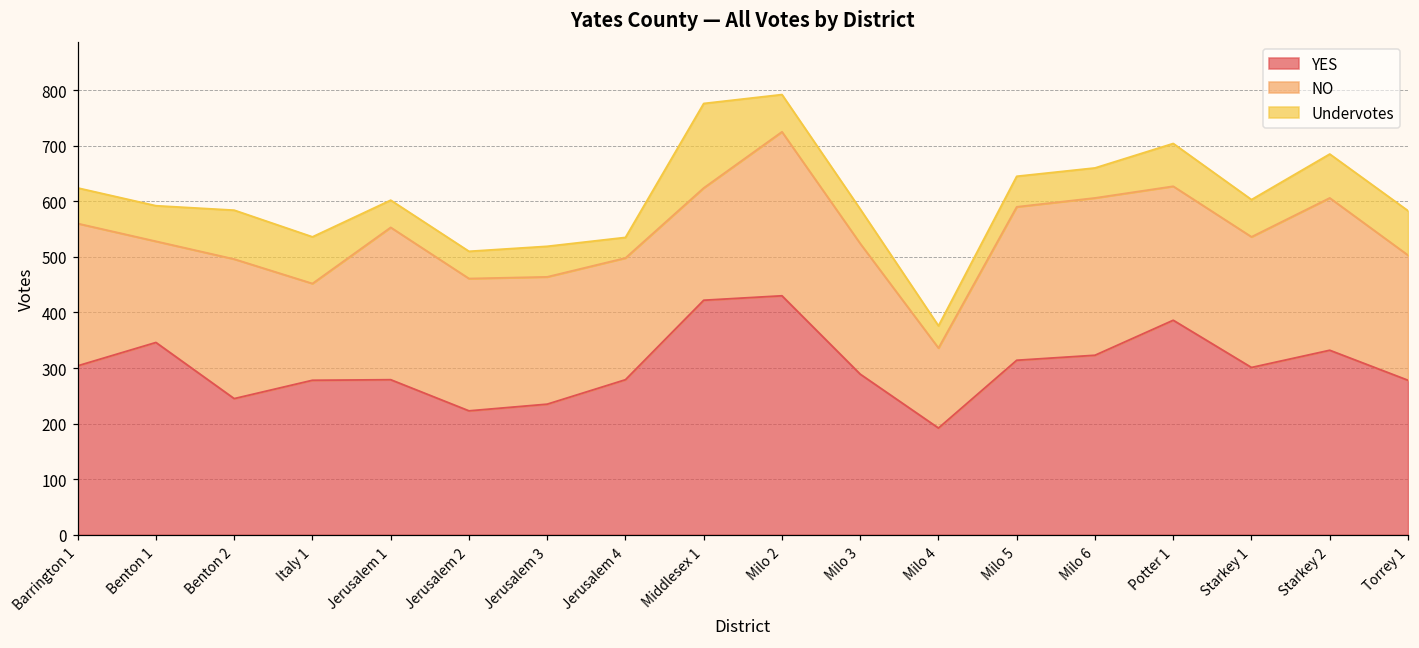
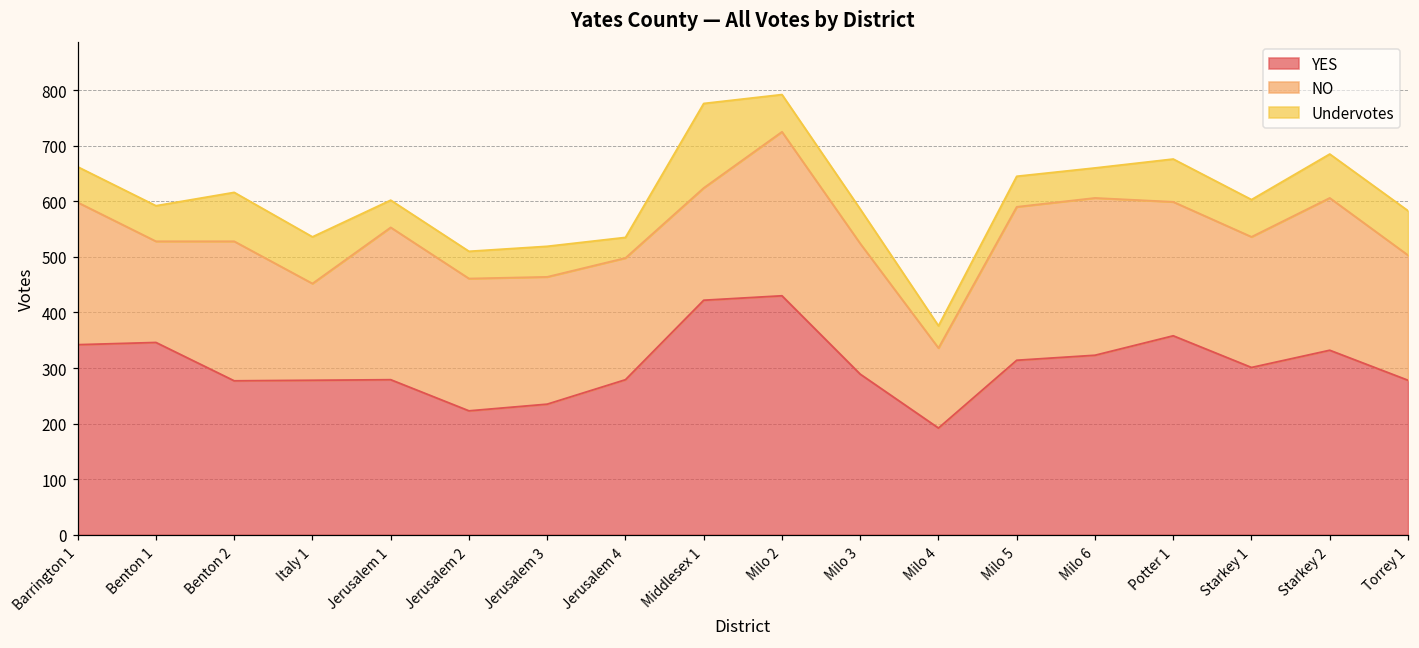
  {
    "YES": {
-     "Barrington 1": 300,
+     "Barrington 1": 340,
      "Benton 1": 350,
-     "Benton 2": 250,
+     "Benton 2": 280,
      "Italy 1": 280,
      "Jerusalem 1": 280,
      "Jerusalem 2": 220,
      "Jerusalem 3": 240,
      "Jerusalem 4": 280,
      "Middlesex 1": 420,
      "Milo 2": 430,
      "Milo 3": 290,
      "Milo 4": 190,
      "Milo 5": 310,
      "Milo 6": 320,
-     "Potter 1": 390,
+     "Potter 1": 360,
      "Starkey 1": 300,
      "Starkey 2": 330,
      "Torrey 1": 280
    }
  }
